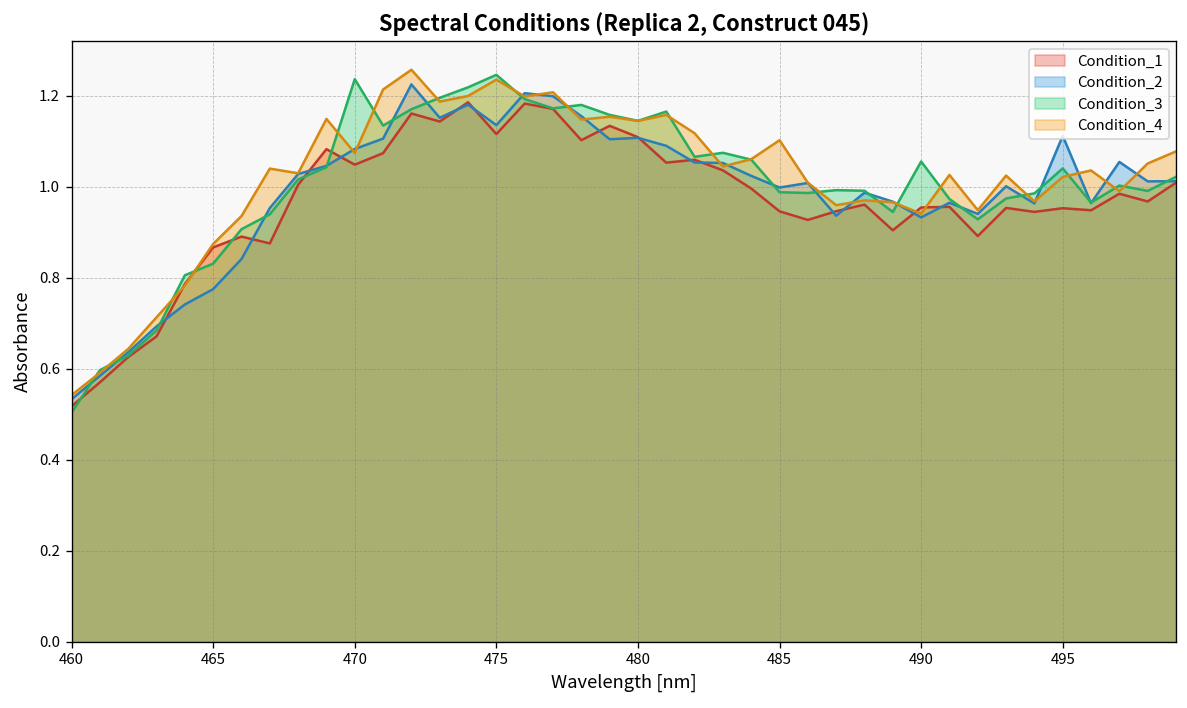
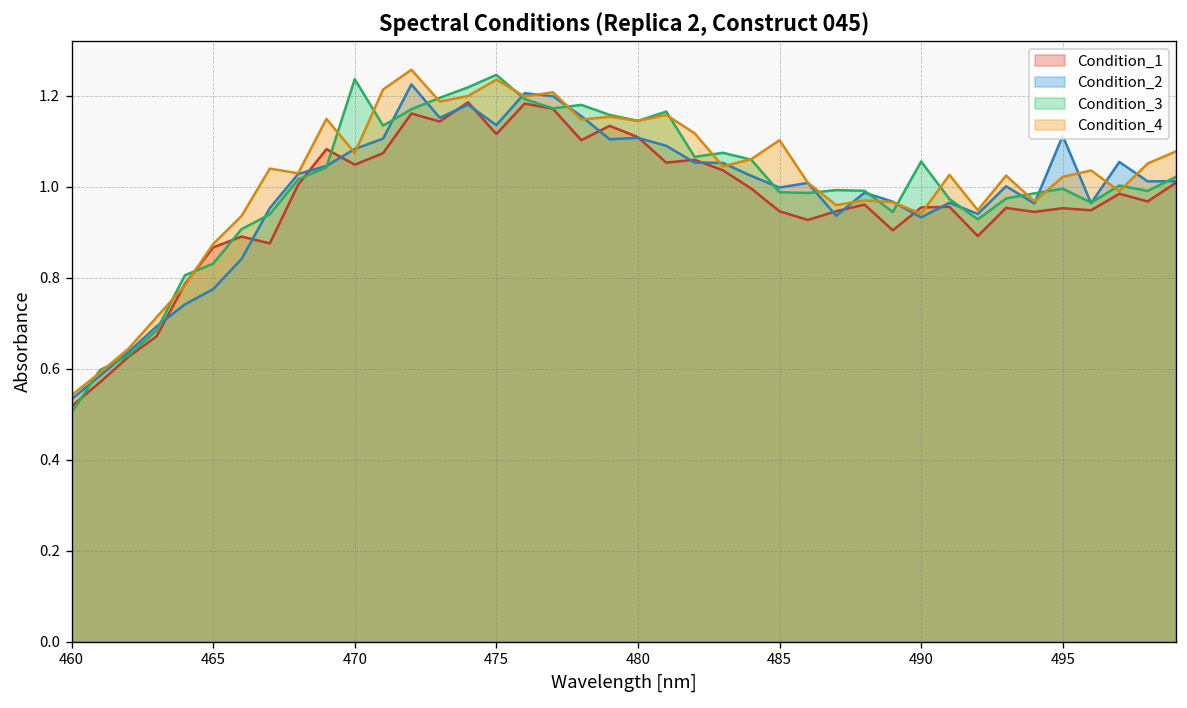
  {
    "Condition_2": {
      "460": 0.53,
      "465": 0.78,
      "470": 1.08,
      "475": 1.14,
      "485": 1.00,
      "490": 0.93
    },
    "Condition_3": {
      "460": 0.50,
      "465": 0.83,
      "470": 1.24,
      "475": 1.25,
      "485": 0.99,
      "490": 1.06,
-     "495": 1.04
+     "495": 1.00
    }
  }
